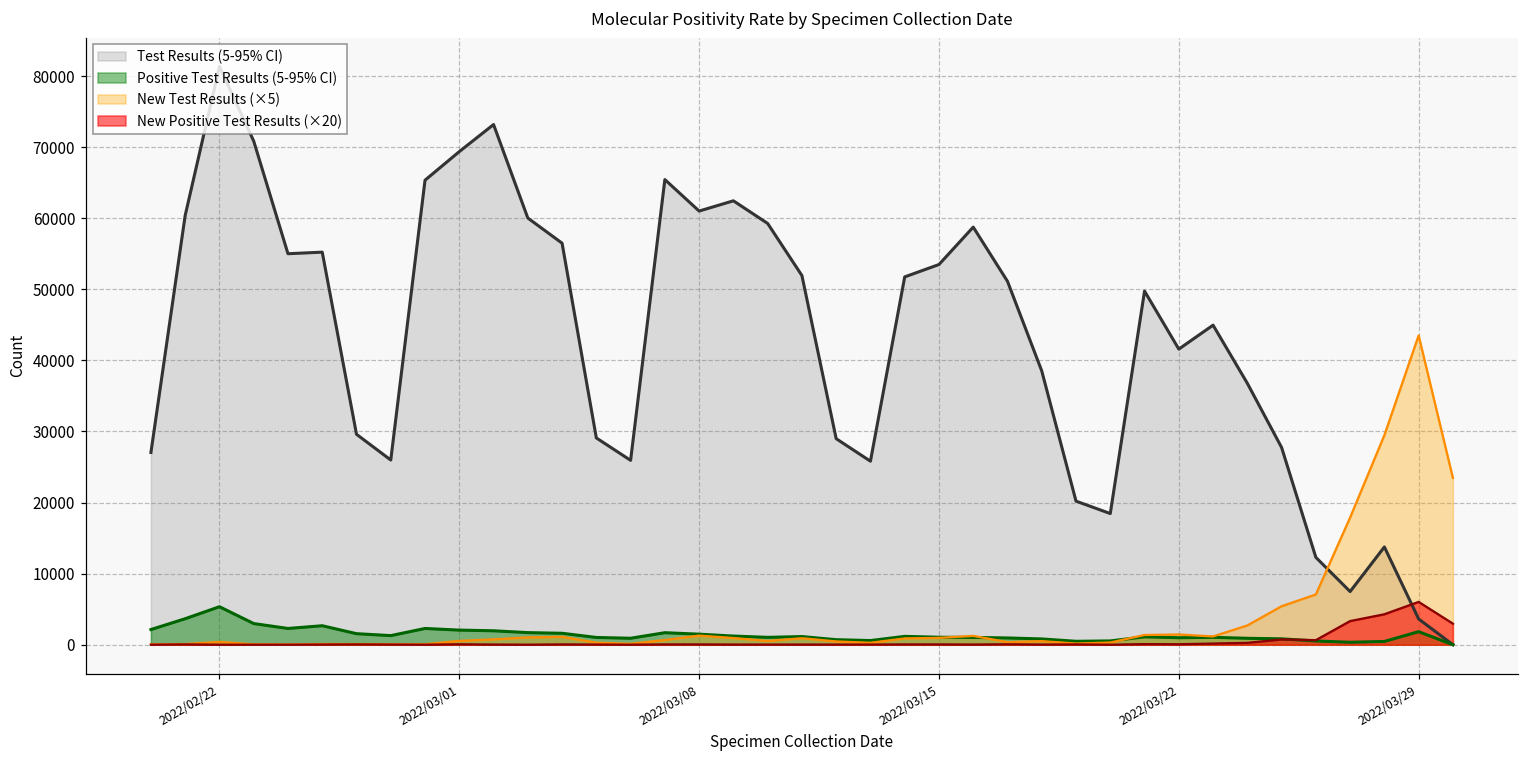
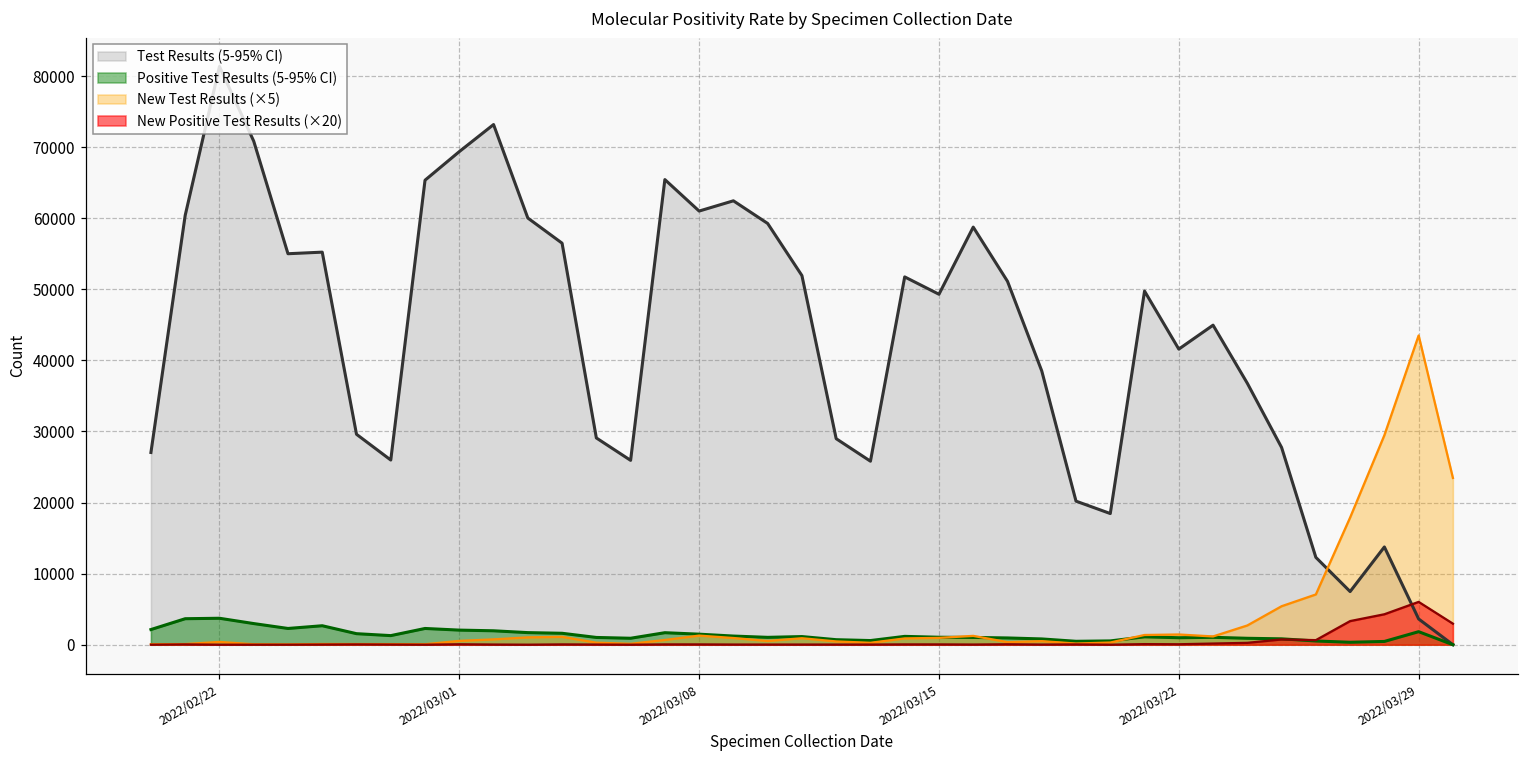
  {
    "Test Results (5-95% CI)": {
      "2022/03/01": 69000,
      "2022/03/08": 61000,
-     "2022/03/15": 53000,
+     "2022/03/15": 49000,
      "2022/03/22": 42000,
      "2022/03/29": 4000
    },
    "Positive Test Results (5-95% CI)": {
-     "2022/02/22": 5000,
+     "2022/02/22": 4000,
      "2022/03/01": 2000,
      "2022/03/22": 1000,
      "2022/03/29": 2000
    },
    "New Test Results (×5)": {
      "2022/03/01": 1000,
      "2022/03/22": 1000,
      "2022/03/29": 44000
    },
    "New Positive Test Results (×20)": {
      "2022/03/01": 0,
      "2022/03/08": 0,
      "2022/03/15": 0,
      "2022/03/22": 0,
      "2022/03/29": 6000
    }
  }
